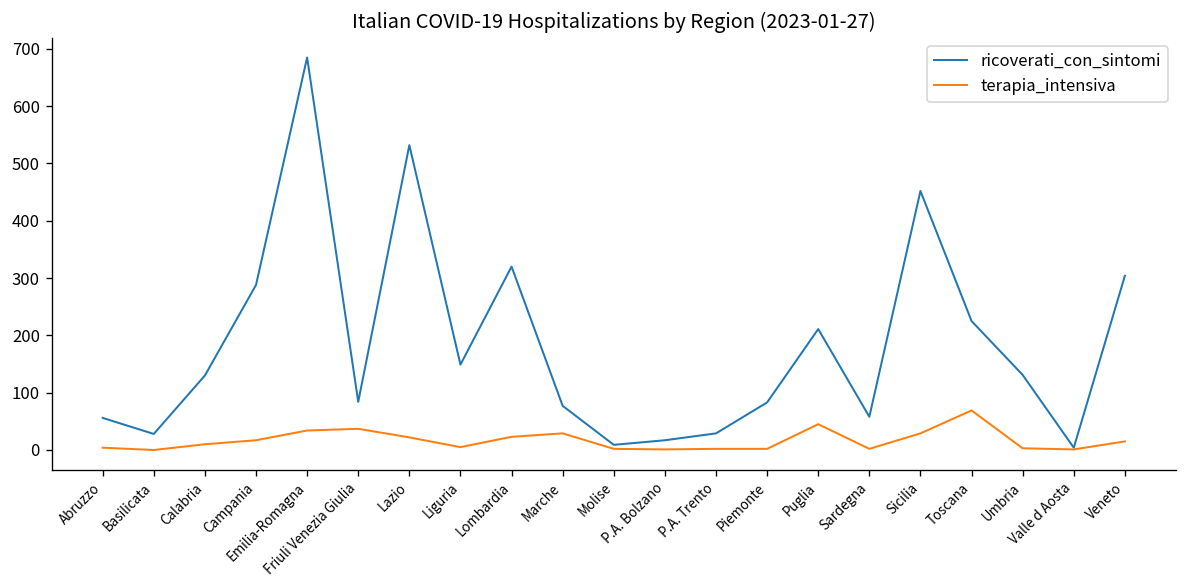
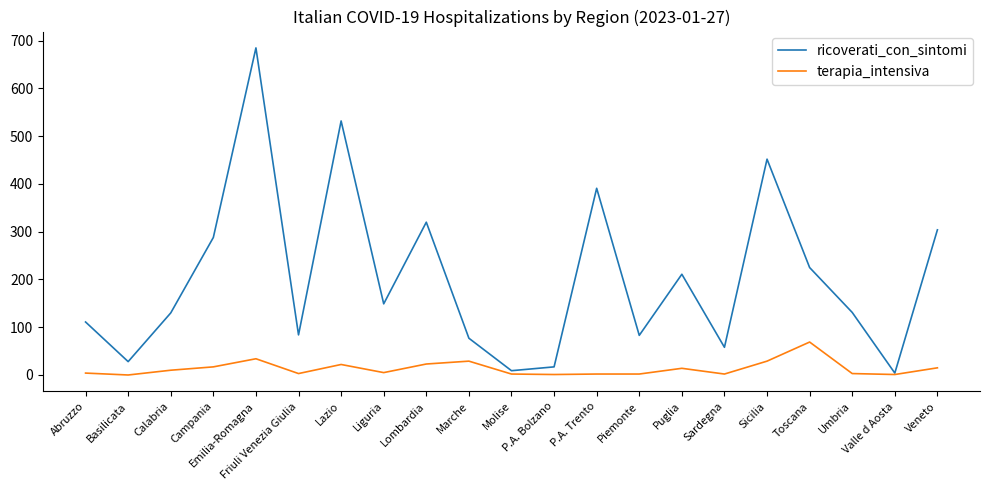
  {
    "ricoverati_con_sintomi": {
-     "Abruzzo": 60,
+     "Abruzzo": 110,
      "Basilicata": 30,
      "Calabria": 130,
      "Campania": 290,
      "Emilia-Romagna": 690,
      "Friuli Venezia Giulia": 80,
      "Lazio": 530,
      "Liguria": 150,
      "Lombardia": 320,
      "Marche": 80,
      "Molise": 10,
      "P.A. Bolzano": 20,
-     "P.A. Trento": 30,
+     "P.A. Trento": 390,
      "Piemonte": 80,
      "Puglia": 210,
      "Sardegna": 60,
      "Sicilia": 450,
      "Toscana": 230,
      "Umbria": 130,
      "Veneto": 300
    },
    "terapia_intensiva": {
      "Abruzzo": 0,
      "Basilicata": 0,
      "Calabria": 10,
      "Campania": 20,
      "Emilia-Romagna": 30,
-     "Friuli Venezia Giulia": 40,
+     "Friuli Venezia Giulia": 0,
      "Lazio": 20,
      "Liguria": 10,
      "Lombardia": 20,
      "Marche": 30,
      "Molise": 0,
      "P.A. Bolzano": 0,
      "P.A. Trento": 0,
      "Piemonte": 0,
-     "Puglia": 50,
+     "Puglia": 10,
      "Sardegna": 0,
      "Sicilia": 30,
      "Toscana": 70,
      "Umbria": 0,
      "Veneto": 20
    }
  }
